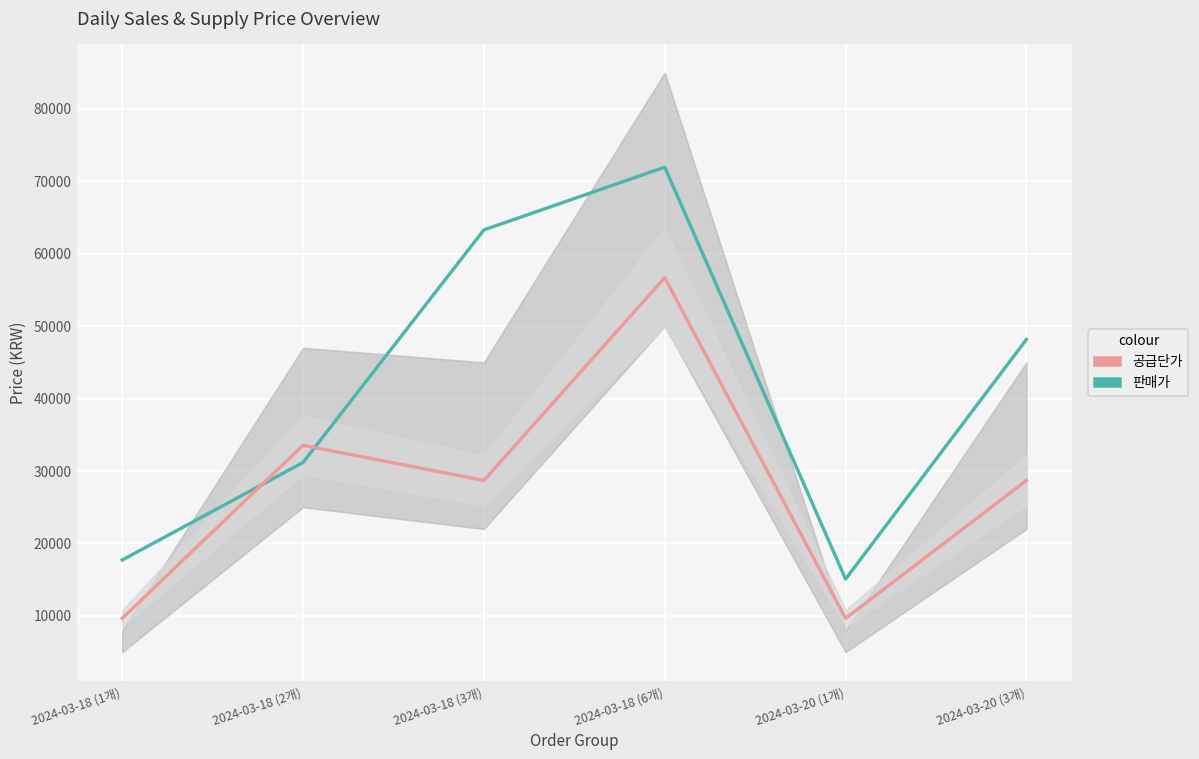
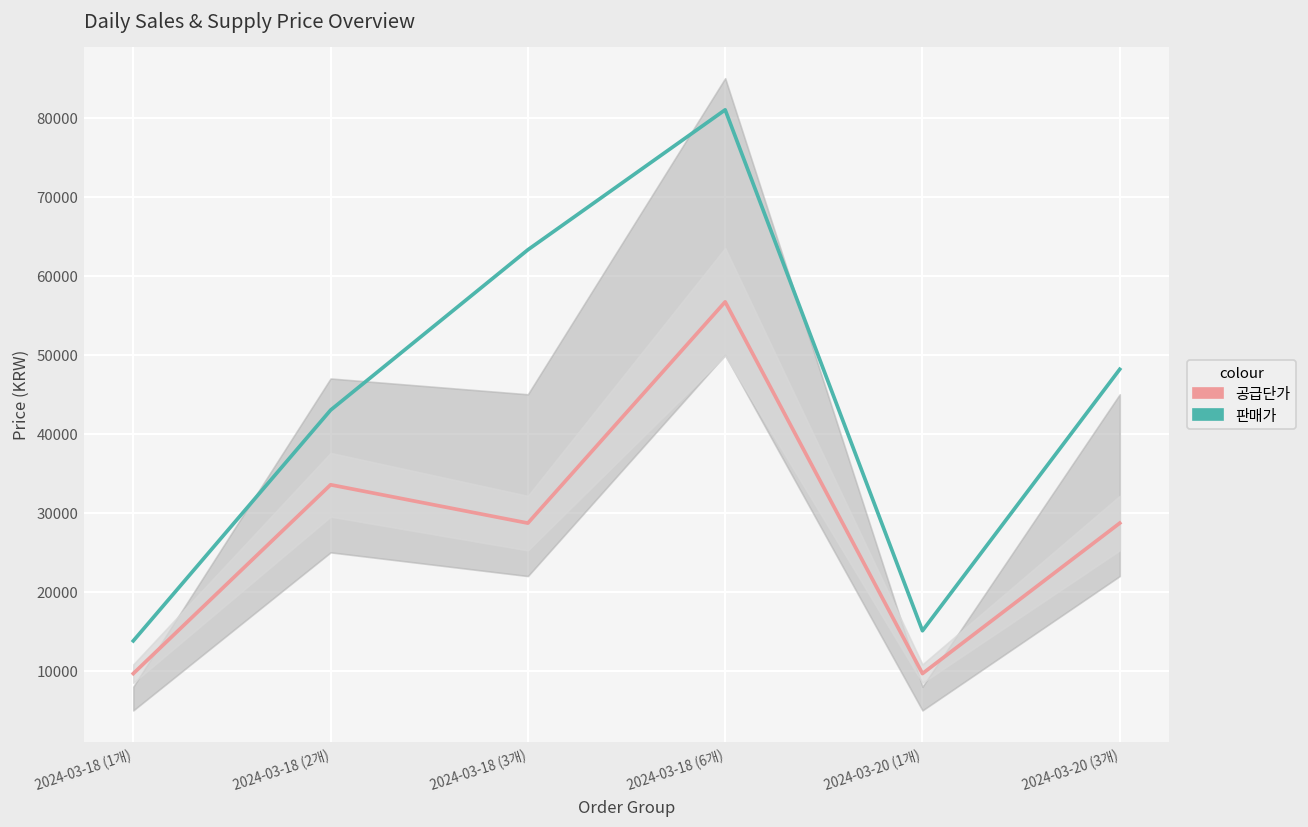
  {
    "판매가": {
-     "2024-03-18 (1개)": 18000,
-     "2024-03-18 (2개)": 31000,
+     "2024-03-18 (1개)": 14000,
+     "2024-03-18 (2개)": 43000,
      "2024-03-18 (3개)": 63000,
-     "2024-03-18 (6개)": 72000,
+     "2024-03-18 (6개)": 81000,
      "2024-03-20 (1개)": 15000,
      "2024-03-20 (3개)": 48000
    },
    "공급단가": {
      "2024-03-18 (1개)": 10000,
      "2024-03-18 (2개)": 34000,
      "2024-03-18 (3개)": 29000,
      "2024-03-18 (6개)": 57000,
      "2024-03-20 (1개)": 10000,
      "2024-03-20 (3개)": 29000
    }
  }
